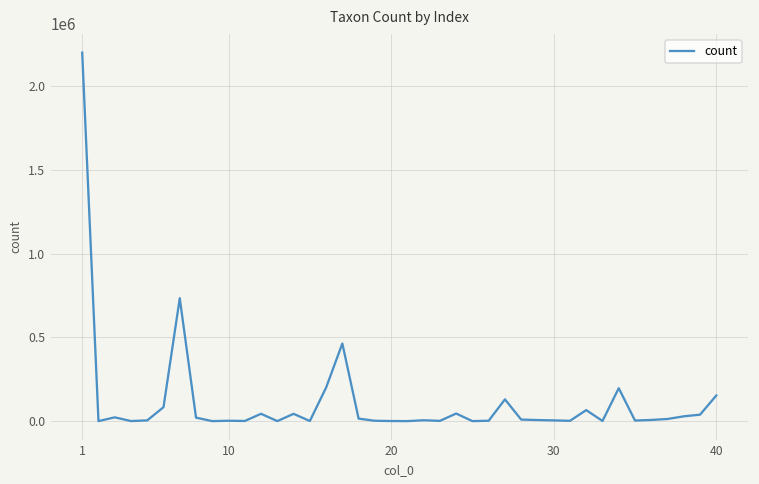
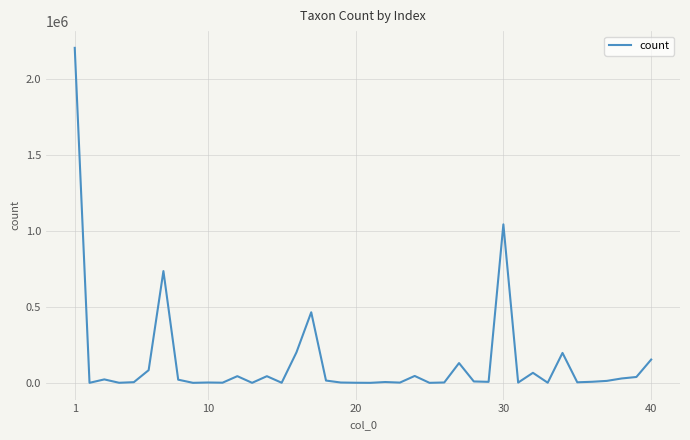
  {
    "1": 2200000,
    "10": 0,
    "20": 0,
-   "30": 0,
+   "30": 1040000,
    "40": 150000
  }
